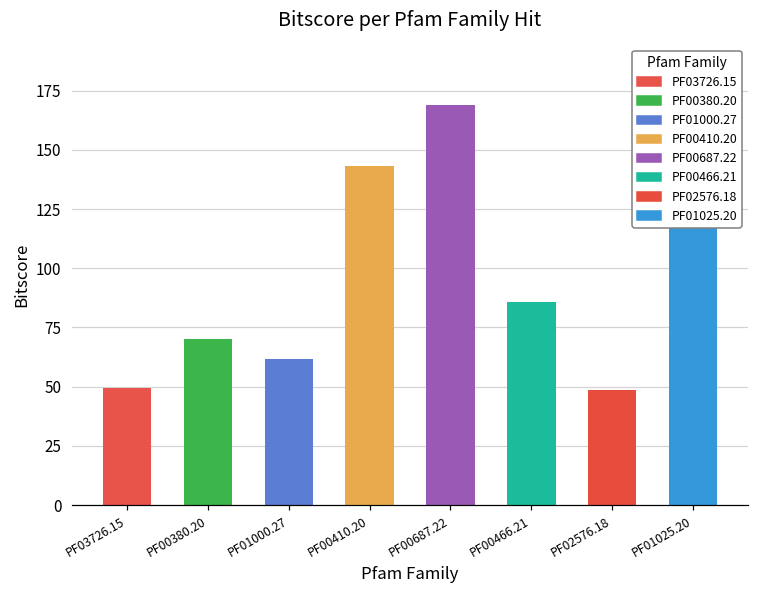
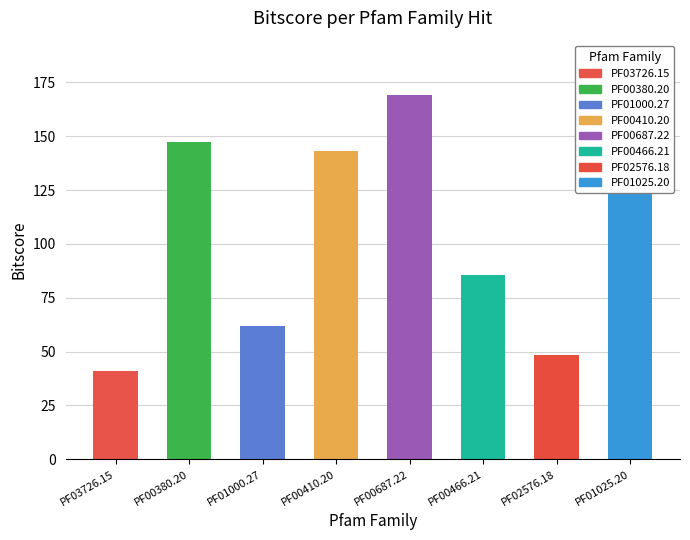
  {
-   "PF03726.15": 50,
-   "PF00380.20": 70,
+   "PF03726.15": 41,
+   "PF00380.20": 147,
    "PF01000.27": 62,
    "PF00410.20": 143,
    "PF00687.22": 169,
    "PF00466.21": 86,
    "PF02576.18": 49
  }
